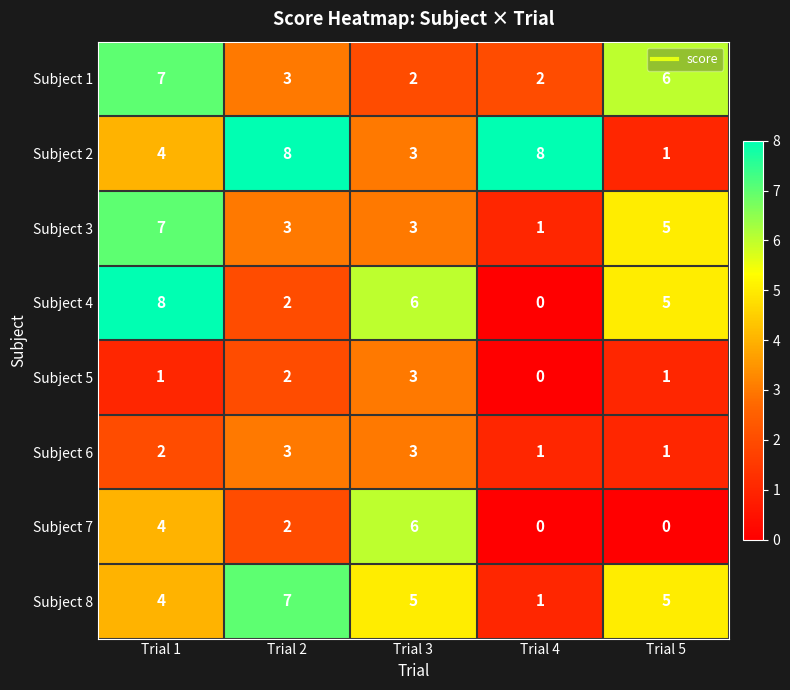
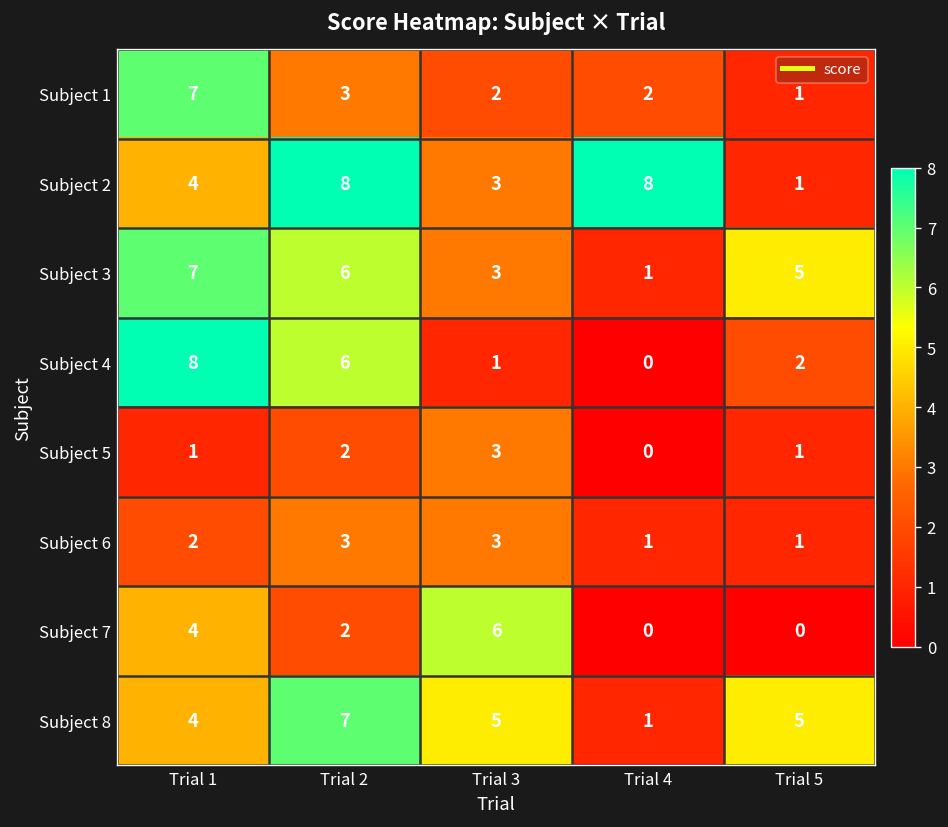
  {
    "Subject 1": {
      "Trial 1": 7,
      "Trial 2": 3,
      "Trial 3": 2,
      "Trial 4": 2,
-     "Trial 5": 6
+     "Trial 5": 1
    },
    "Subject 2": {
      "Trial 1": 4,
      "Trial 2": 8,
      "Trial 3": 3,
      "Trial 4": 8,
      "Trial 5": 1
    },
    "Subject 3": {
      "Trial 1": 7,
-     "Trial 2": 3,
+     "Trial 2": 6,
      "Trial 3": 3,
      "Trial 4": 1,
      "Trial 5": 5
    },
    "Subject 4": {
      "Trial 1": 8,
-     "Trial 2": 2,
-     "Trial 3": 6,
+     "Trial 2": 6,
+     "Trial 3": 1,
      "Trial 4": 0,
-     "Trial 5": 5
+     "Trial 5": 2
    },
    "Subject 5": {
      "Trial 1": 1,
      "Trial 2": 2,
      "Trial 3": 3,
      "Trial 4": 0,
      "Trial 5": 1
    },
    "Subject 6": {
      "Trial 1": 2,
      "Trial 2": 3,
      "Trial 3": 3,
      "Trial 4": 1,
      "Trial 5": 1
    },
    "Subject 7": {
      "Trial 1": 4,
      "Trial 2": 2,
      "Trial 3": 6,
      "Trial 4": 0,
      "Trial 5": 0
    },
    "Subject 8": {
      "Trial 1": 4,
      "Trial 2": 7,
      "Trial 3": 5,
      "Trial 4": 1,
      "Trial 5": 5
    }
  }
